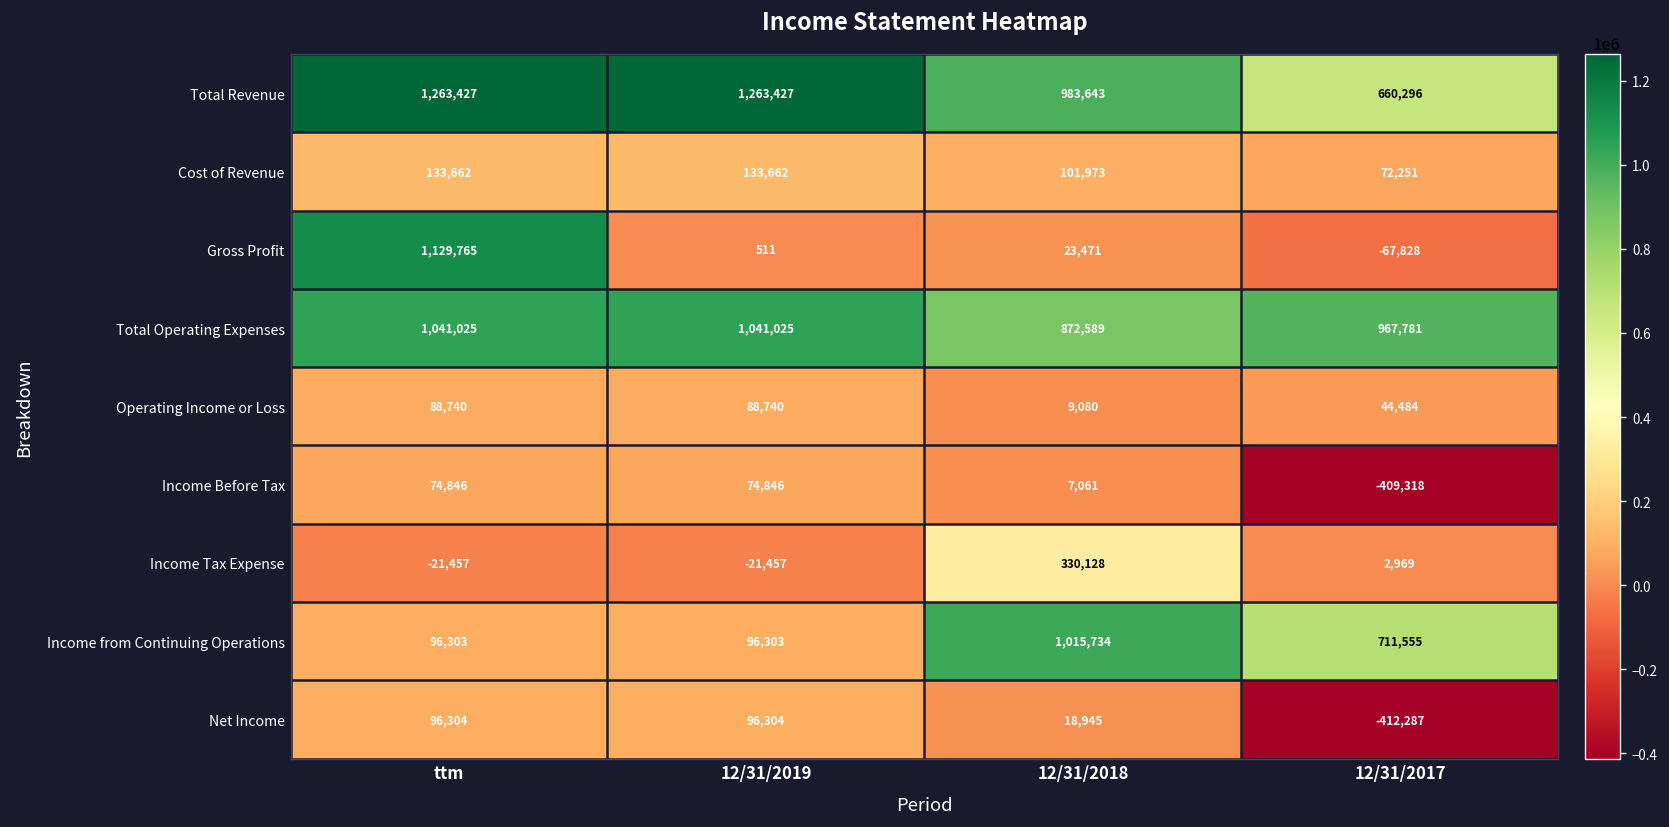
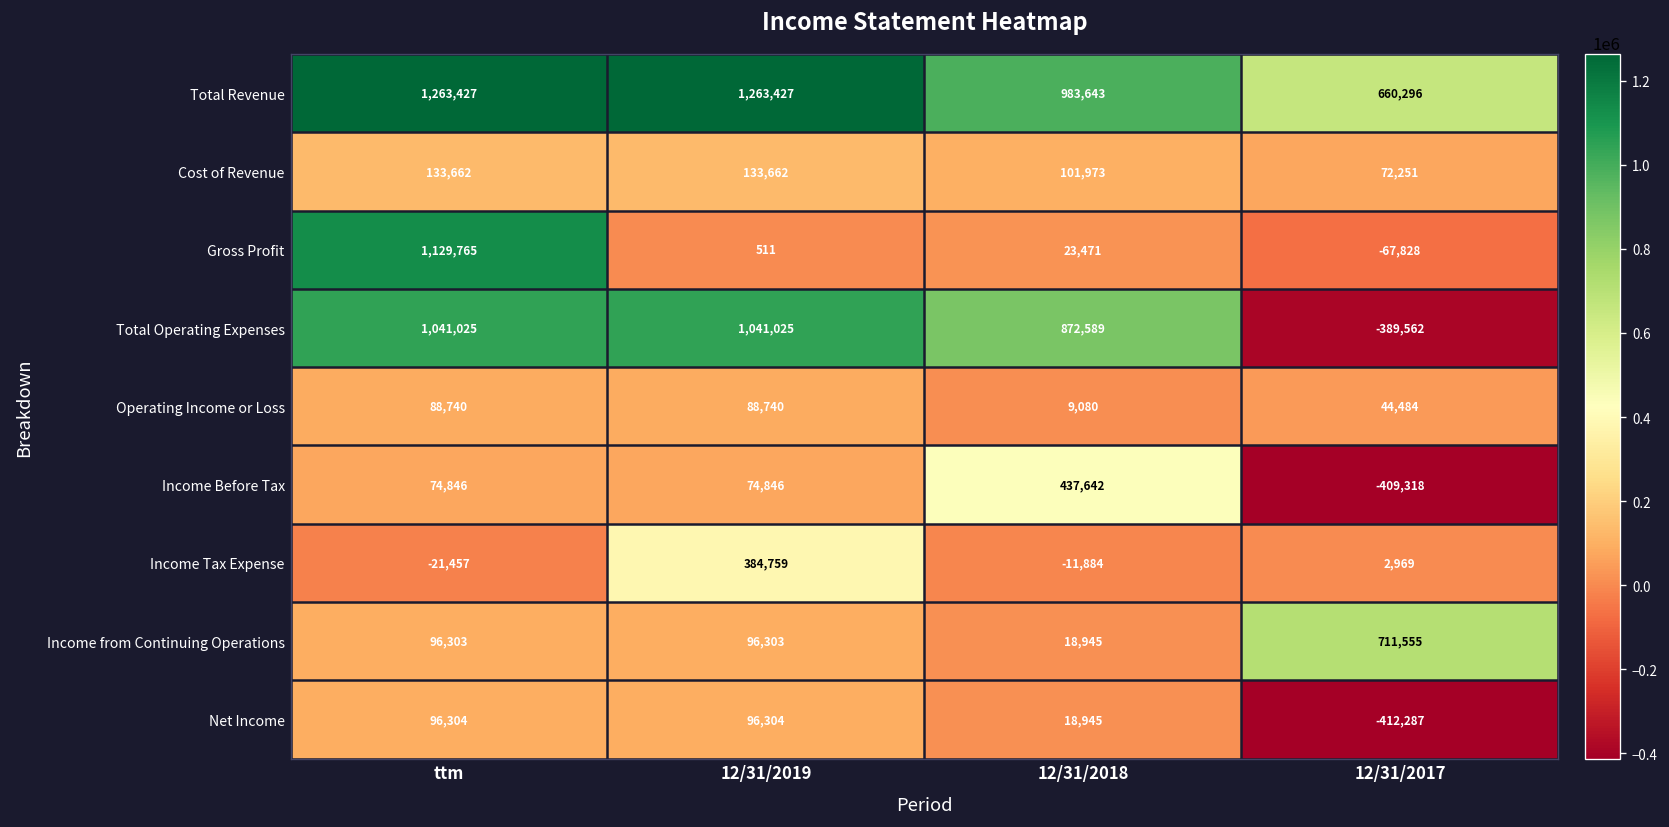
  {
    "Total Revenue": {
      "ttm": "1,263,427",
      "12/31/2019": "1,263,427",
      "12/31/2018": "983,643",
      "12/31/2017": "660,296"
    },
    "Cost of Revenue": {
      "ttm": "133,662",
      "12/31/2019": "133,662",
      "12/31/2018": "101,973",
      "12/31/2017": "72,251"
    },
    "Gross Profit": {
      "ttm": "1,129,765",
      "12/31/2019": "511",
      "12/31/2018": "23,471",
      "12/31/2017": "-67,828"
    },
    "Total Operating Expenses": {
      "ttm": "1,041,025",
      "12/31/2019": "1,041,025",
      "12/31/2018": "872,589",
-     "12/31/2017": "967,781"
+     "12/31/2017": "-389,562"
    },
    "Operating Income or Loss": {
      "ttm": "88,740",
      "12/31/2019": "88,740",
      "12/31/2018": "9,080",
      "12/31/2017": "44,484"
    },
    "Income Before Tax": {
      "ttm": "74,846",
      "12/31/2019": "74,846",
-     "12/31/2018": "7,061",
+     "12/31/2018": "437,642",
      "12/31/2017": "-409,318"
    },
    "Income Tax Expense": {
      "ttm": "-21,457",
-     "12/31/2019": "-21,457",
-     "12/31/2018": "330,128",
+     "12/31/2019": "384,759",
+     "12/31/2018": "-11,884",
      "12/31/2017": "2,969"
    },
    "Income from Continuing Operations": {
      "ttm": "96,303",
      "12/31/2019": "96,303",
-     "12/31/2018": "1,015,734",
+     "12/31/2018": "18,945",
      "12/31/2017": "711,555"
    },
    "Net Income": {
      "ttm": "96,304",
      "12/31/2019": "96,304",
      "12/31/2018": "18,945",
      "12/31/2017": "-412,287"
    }
  }
